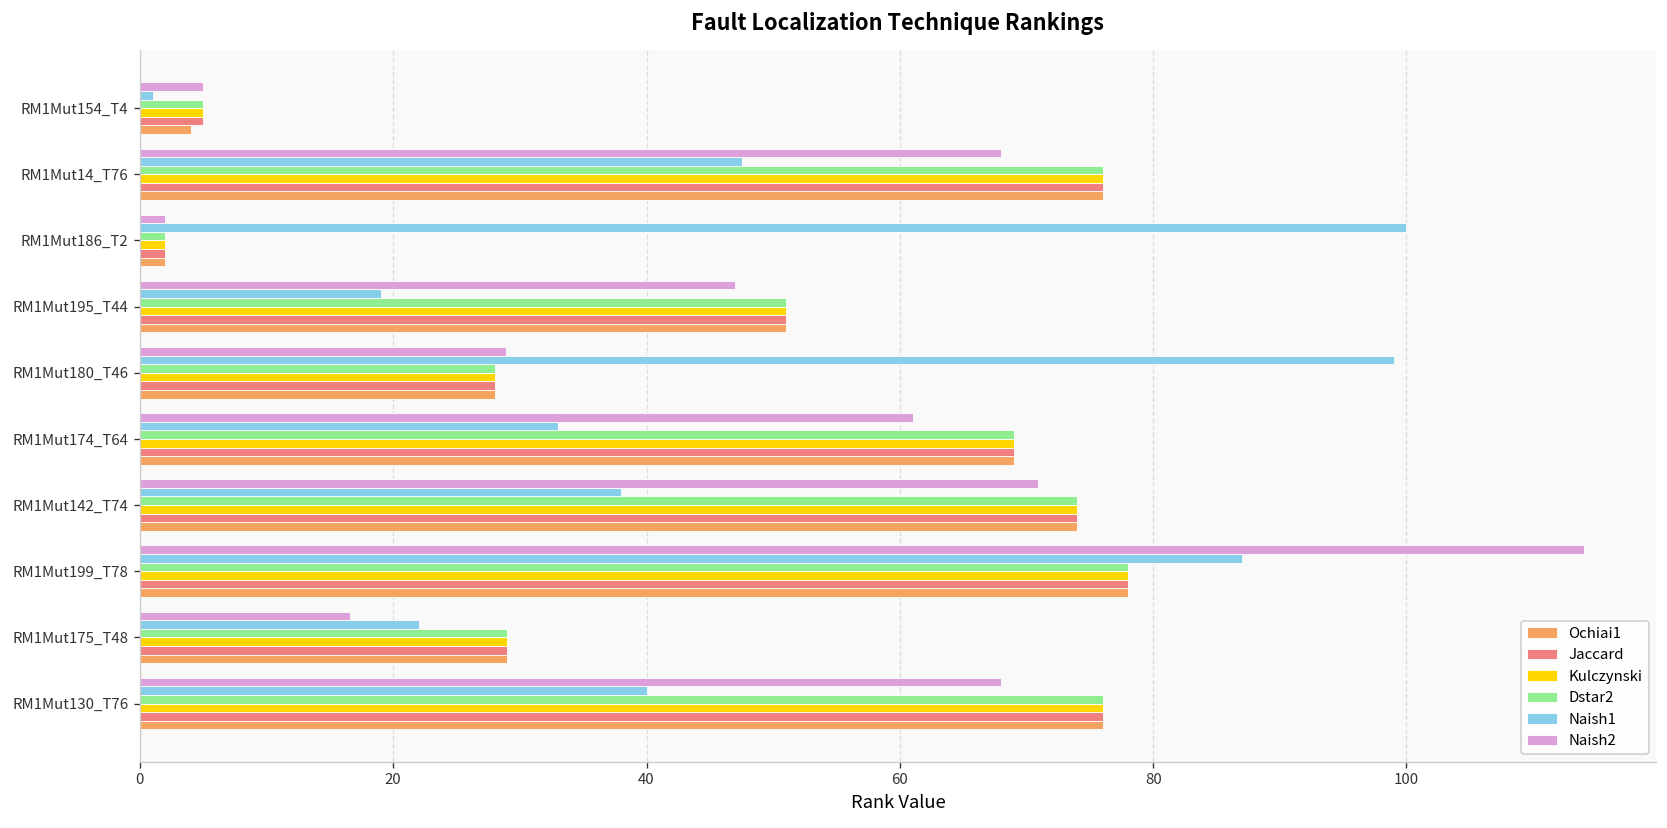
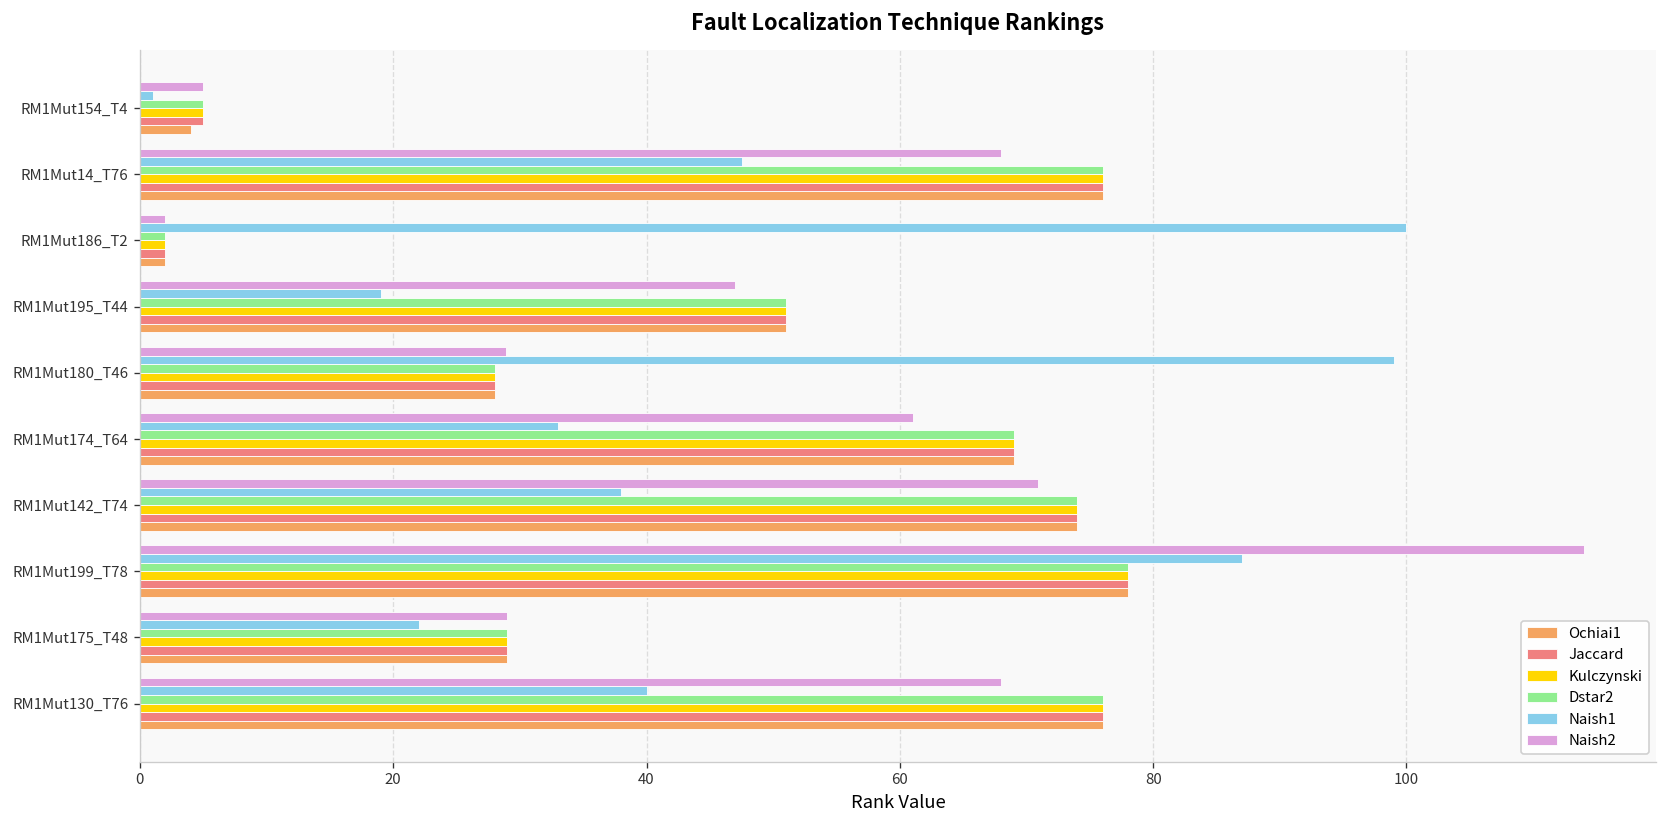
  {
    "Kulczynski": {
      "RM1Mut154_T4": 5.0,
      "RM1Mut14_T76": 76.0,
      "RM1Mut186_T2": 2.0,
      "RM1Mut195_T44": 51.0,
      "RM1Mut180_T46": 28.0,
      "RM1Mut174_T64": 69.0,
      "RM1Mut142_T74": 74.0,
      "RM1Mut199_T78": 78.0,
      "RM1Mut175_T48": 29.0,
      "RM1Mut130_T76": 76.0
    },
    "Dstar2": {
      "RM1Mut154_T4": 5.0,
      "RM1Mut14_T76": 76.0,
      "RM1Mut186_T2": 2.0,
      "RM1Mut195_T44": 51.0,
      "RM1Mut180_T46": 28.0,
      "RM1Mut174_T64": 69.0,
      "RM1Mut142_T74": 74.0,
      "RM1Mut199_T78": 78.0,
      "RM1Mut175_T48": 29.0,
      "RM1Mut130_T76": 76.0
    },
    "Naish1": {
      "RM1Mut154_T4": 1.0,
      "RM1Mut14_T76": 47.5,
      "RM1Mut186_T2": 100.0,
      "RM1Mut195_T44": 19.0,
      "RM1Mut180_T46": 99.0,
      "RM1Mut174_T64": 33.0,
      "RM1Mut142_T74": 38.0,
      "RM1Mut199_T78": 87.0,
      "RM1Mut175_T48": 22.0,
      "RM1Mut130_T76": 40.0
    },
    "Naish2": {
      "RM1Mut154_T4": 5.0,
      "RM1Mut14_T76": 68.0,
      "RM1Mut186_T2": 2.0,
      "RM1Mut195_T44": 47.0,
      "RM1Mut180_T46": 28.9,
      "RM1Mut174_T64": 61.0,
      "RM1Mut142_T74": 70.9,
      "RM1Mut199_T78": 114.0,
-     "RM1Mut175_T48": 16.6,
+     "RM1Mut175_T48": 29.0,
      "RM1Mut130_T76": 68.0
    }
  }
